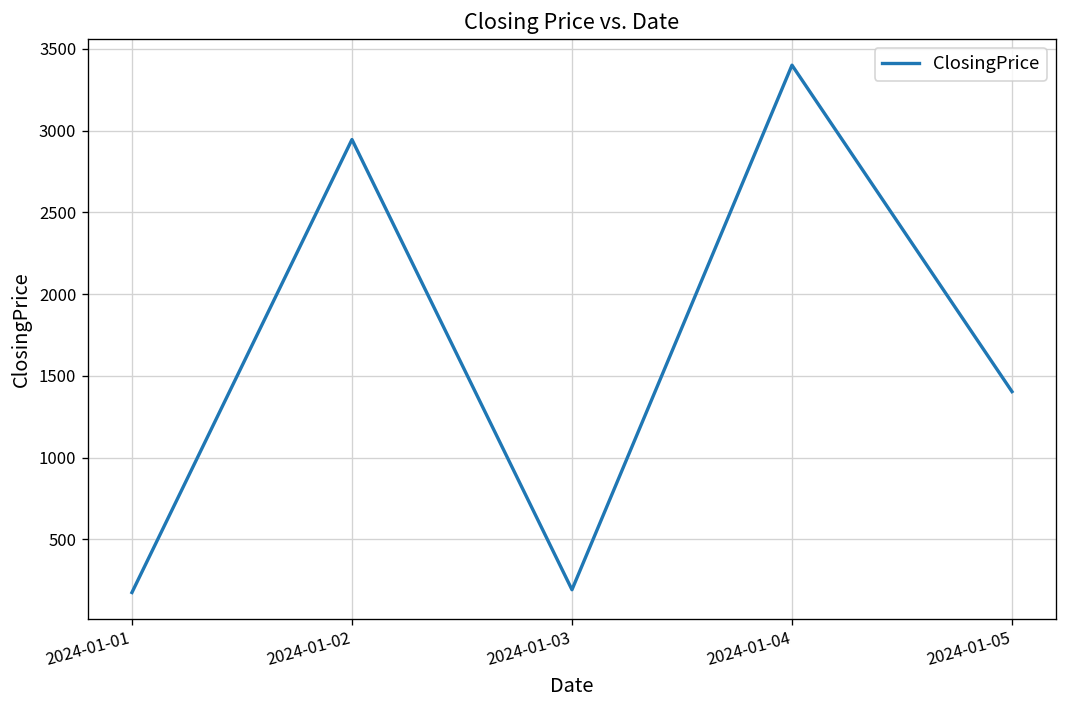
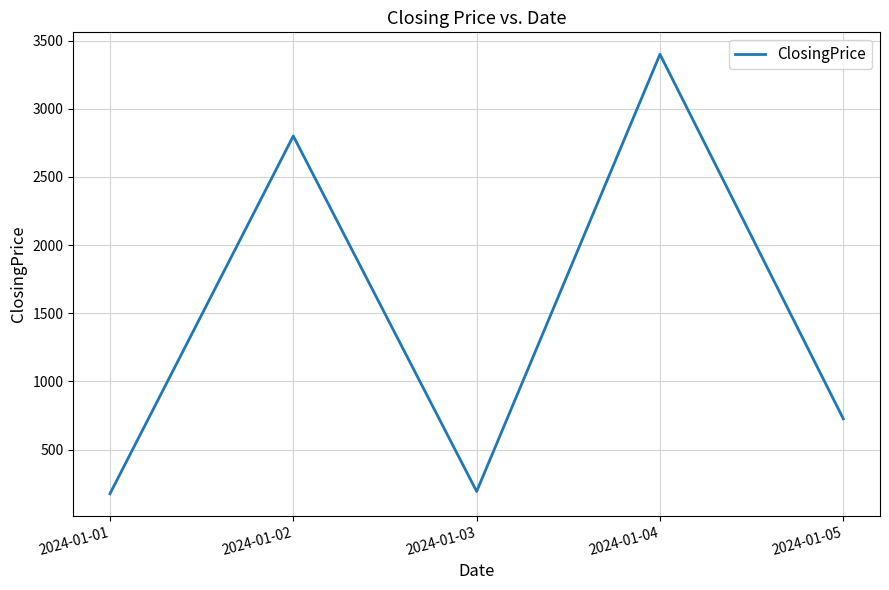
  {
    "2024-01-01": 180,
-   "2024-01-02": 2950,
+   "2024-01-02": 2800,
    "2024-01-03": 190,
    "2024-01-04": 3400,
-   "2024-01-05": 1400
+   "2024-01-05": 730
  }
